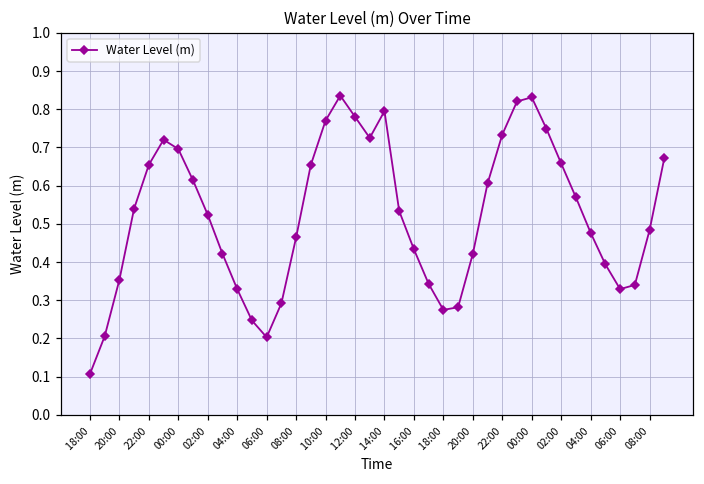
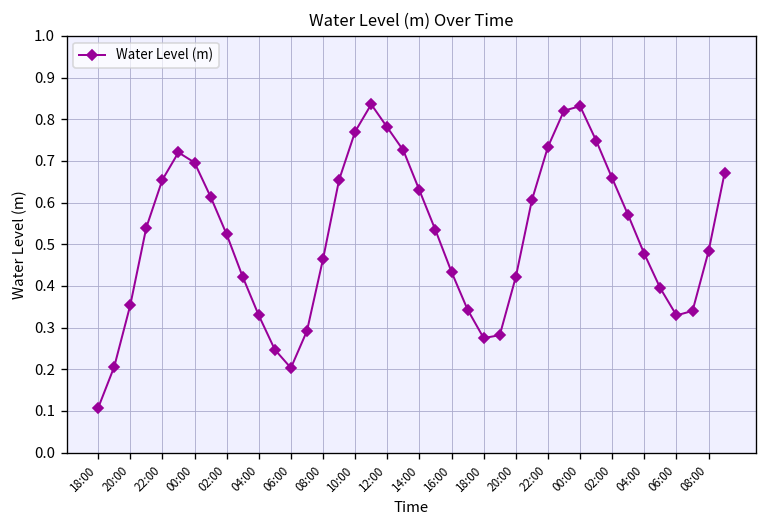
  {
    "10:00": 0.77,
    "12:00": 0.78,
-   "14:00": 0.80,
+   "14:00": 0.63,
    "16:00": 0.43
  }
